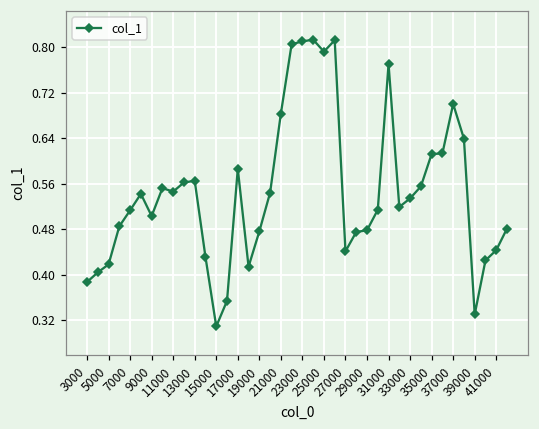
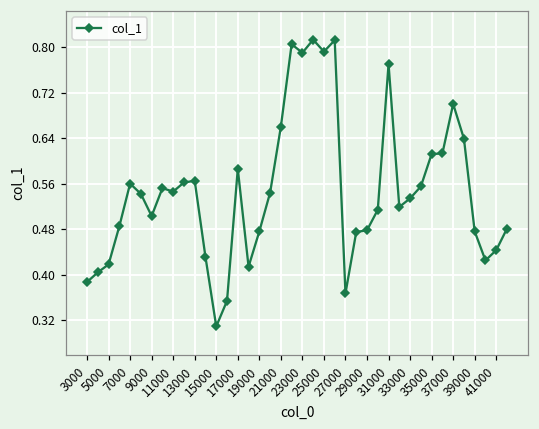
  {
    "3000": 0.39,
    "5000": 0.42,
-   "7000": 0.51,
+   "7000": 0.56,
    "9000": 0.50,
    "11000": 0.55,
    "13000": 0.57,
    "15000": 0.31,
    "17000": 0.59,
    "19000": 0.48,
-   "21000": 0.68,
-   "23000": 0.81,
+   "21000": 0.66,
+   "23000": 0.79,
    "25000": 0.79,
-   "27000": 0.44,
+   "27000": 0.37,
    "29000": 0.48,
    "31000": 0.77,
    "33000": 0.53,
    "35000": 0.61,
    "37000": 0.70,
-   "39000": 0.33,
+   "39000": 0.48,
    "41000": 0.44
  }
